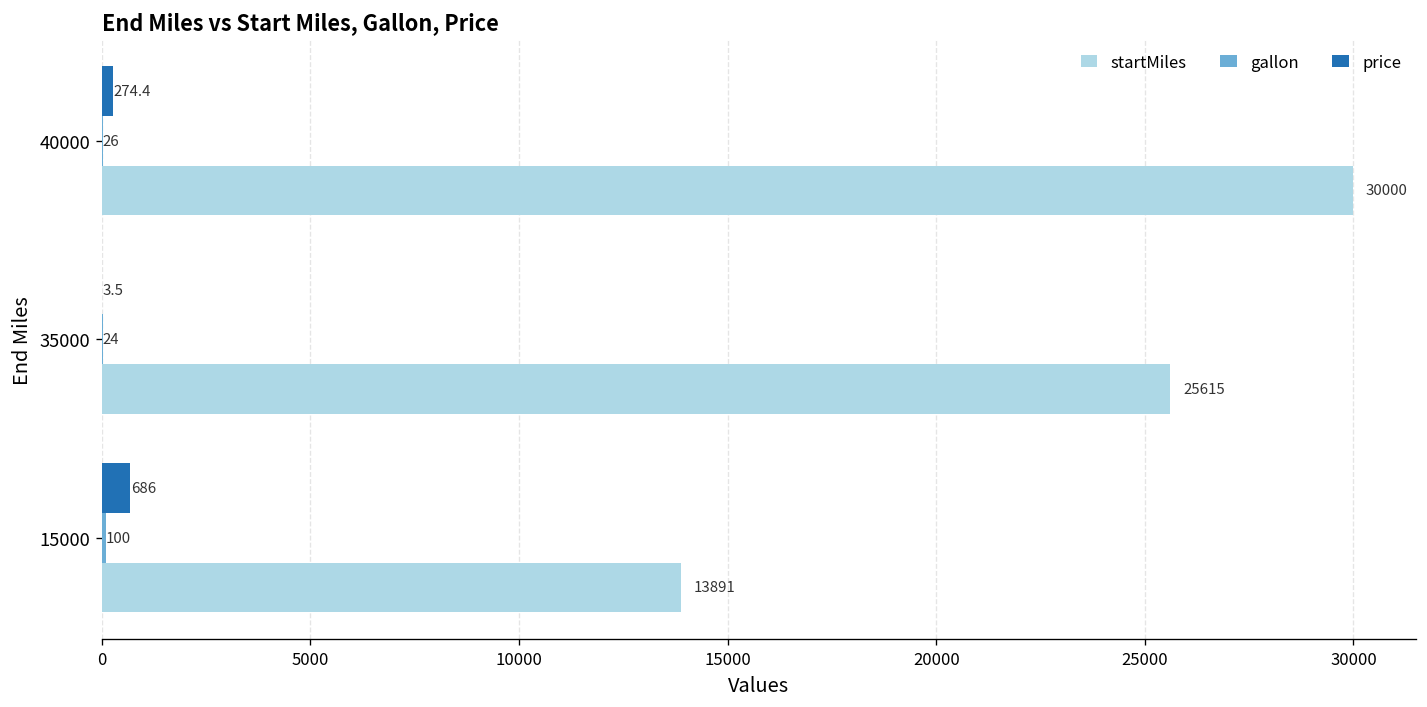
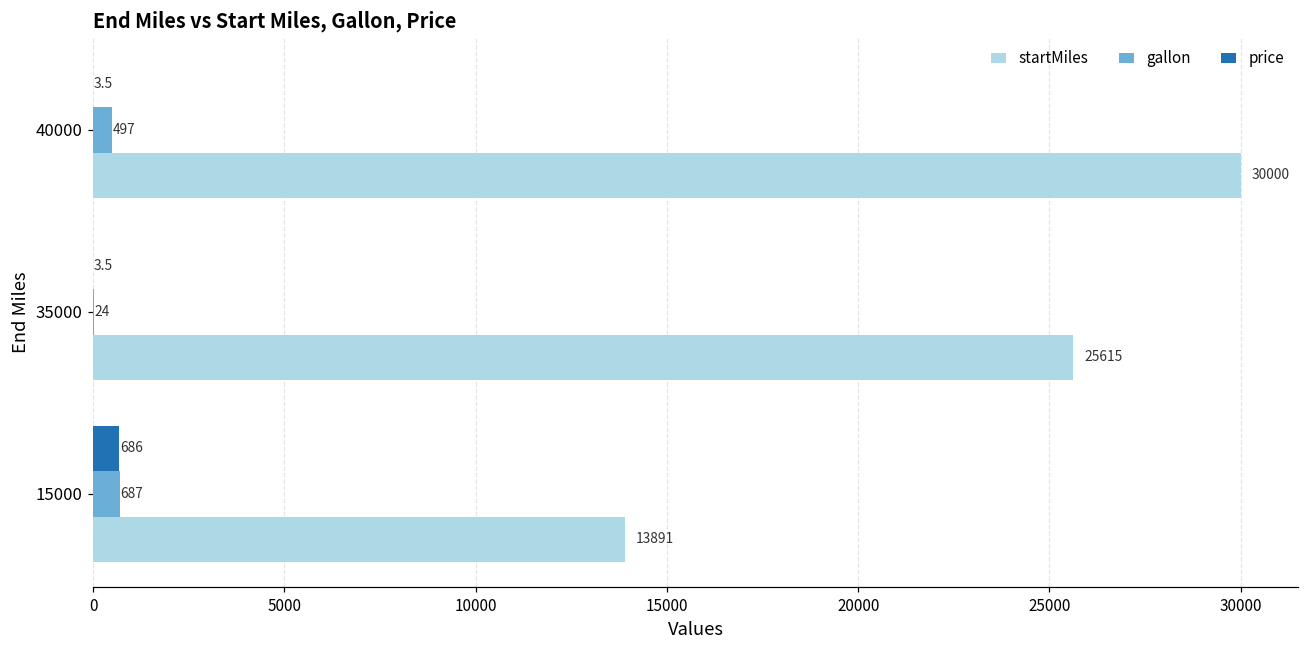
  {
    "startMiles": {
      "40000": 30000,
      "35000": 25615,
      "15000": 13891
    },
    "gallon": {
-     "40000": 26,
+     "40000": 497,
      "35000": 24,
-     "15000": 100
+     "15000": 687
    },
    "price": {
-     "40000": 274.4,
+     "40000": 3.5,
      "35000": 3.5,
      "15000": 686
    }
  }
